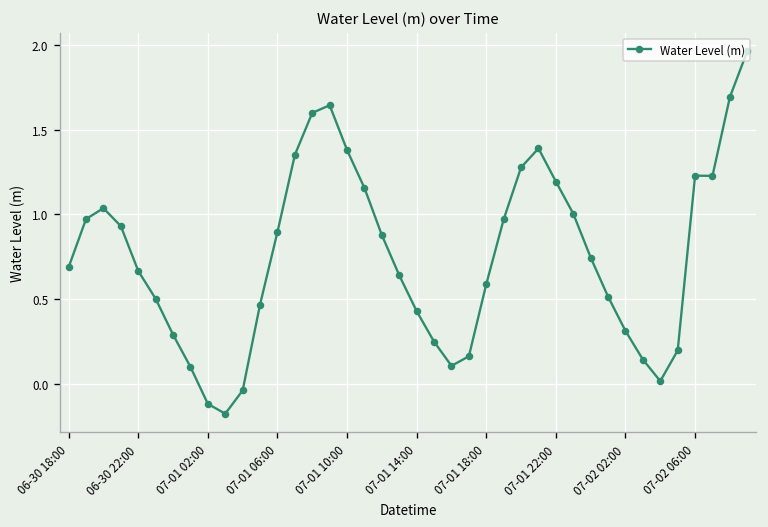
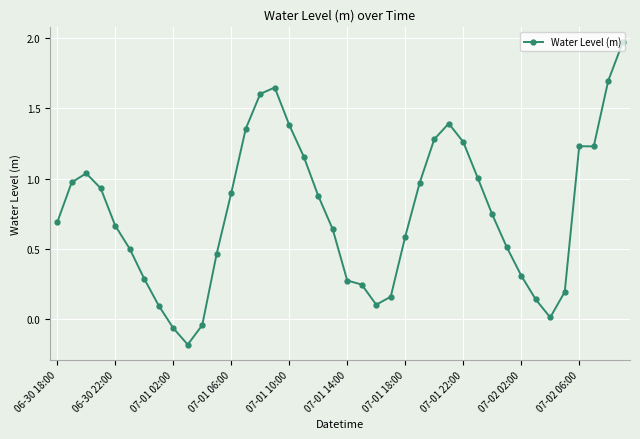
  {
    "06-30 18:00": 0.69,
    "06-30 22:00": 0.67,
-   "07-01 02:00": -0.12,
+   "07-01 02:00": -0.06,
    "07-01 06:00": 0.90,
    "07-01 10:00": 1.38,
-   "07-01 14:00": 0.43,
+   "07-01 14:00": 0.28,
    "07-01 18:00": 0.59,
-   "07-01 22:00": 1.19,
+   "07-01 22:00": 1.26,
    "07-02 02:00": 0.31,
    "07-02 06:00": 1.23
  }
